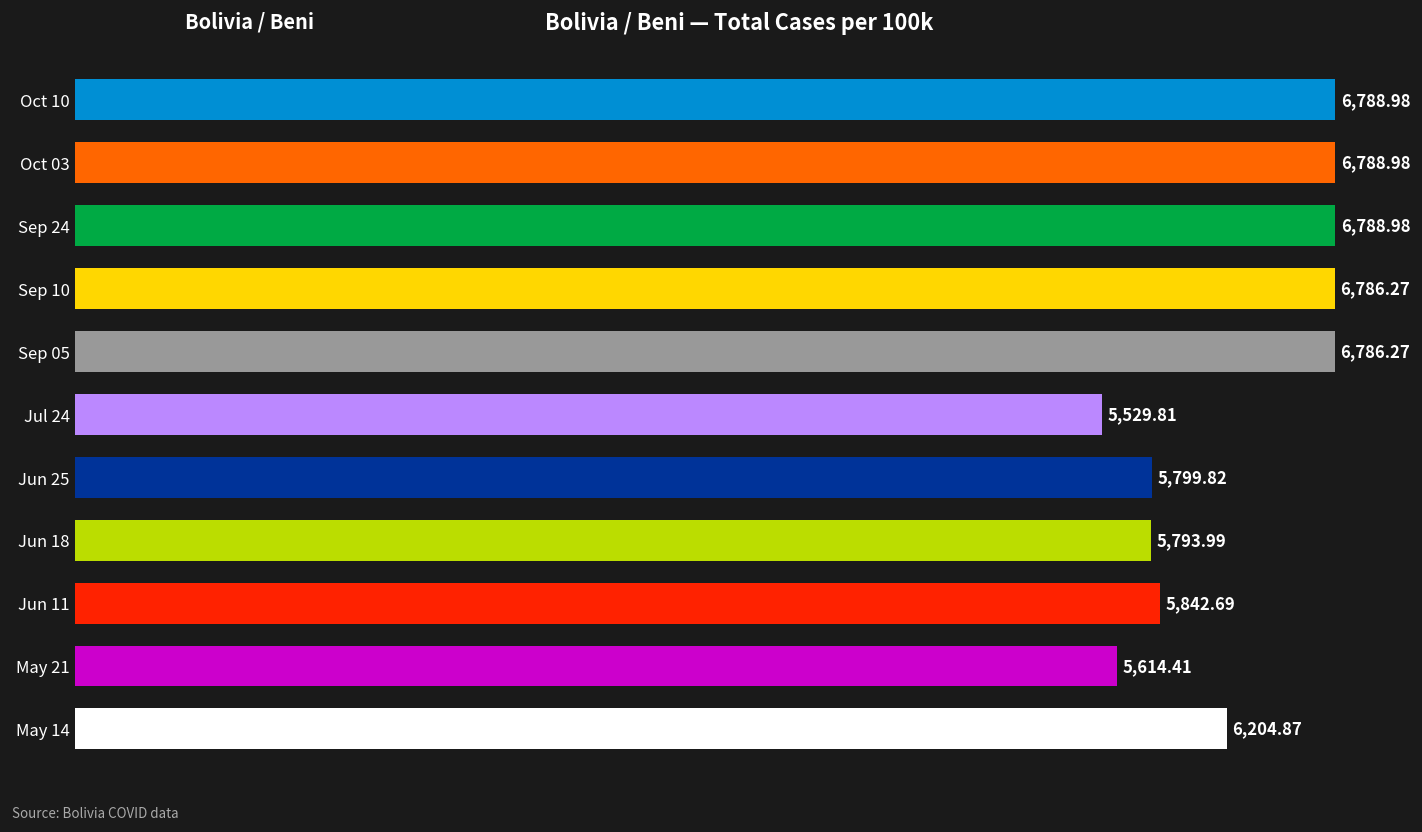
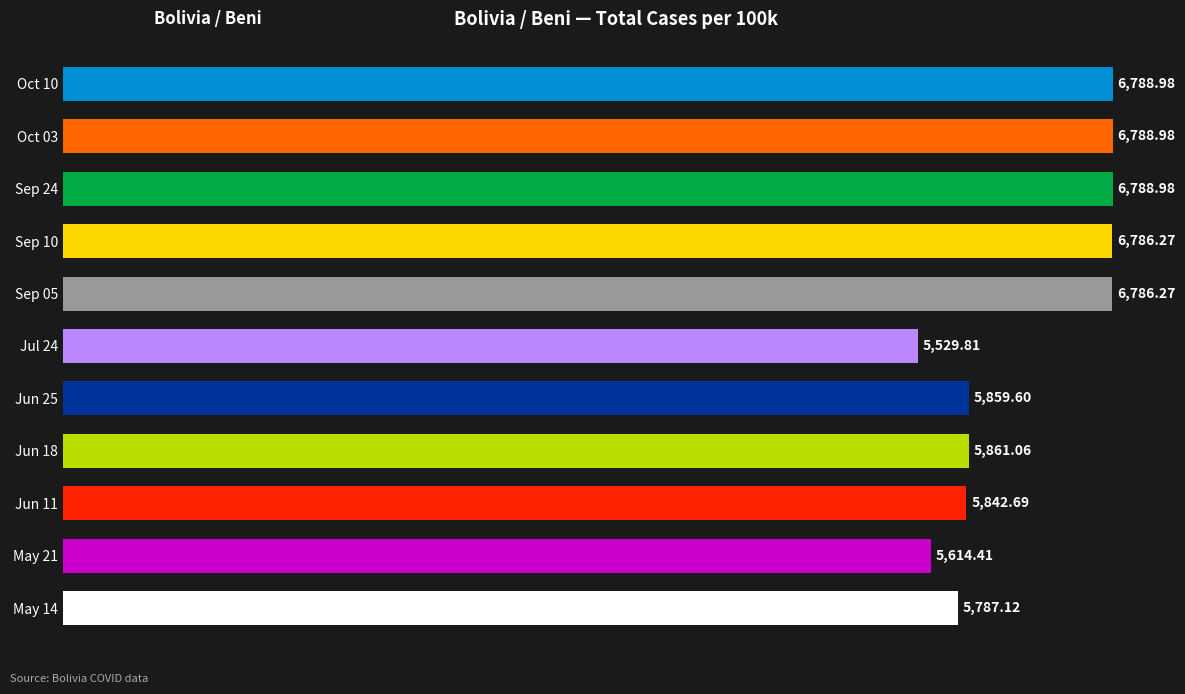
  {
    "Oct 10": "6,788.98",
    "Oct 03": "6,788.98",
    "Sep 24": "6,788.98",
    "Sep 10": "6,786.27",
    "Sep 05": "6,786.27",
    "Jul 24": "5,529.81",
-   "Jun 25": "5,799.82",
-   "Jun 18": "5,793.99",
+   "Jun 25": "5,859.60",
+   "Jun 18": "5,861.06",
    "Jun 11": "5,842.69",
    "May 21": "5,614.41",
-   "May 14": "6,204.87"
+   "May 14": "5,787.12"
  }
